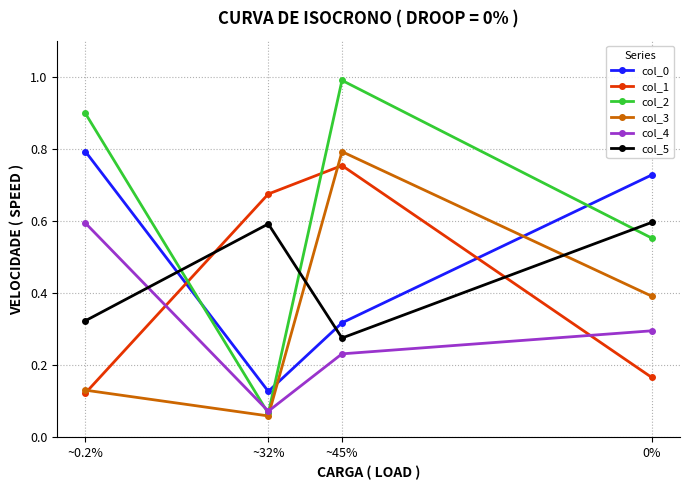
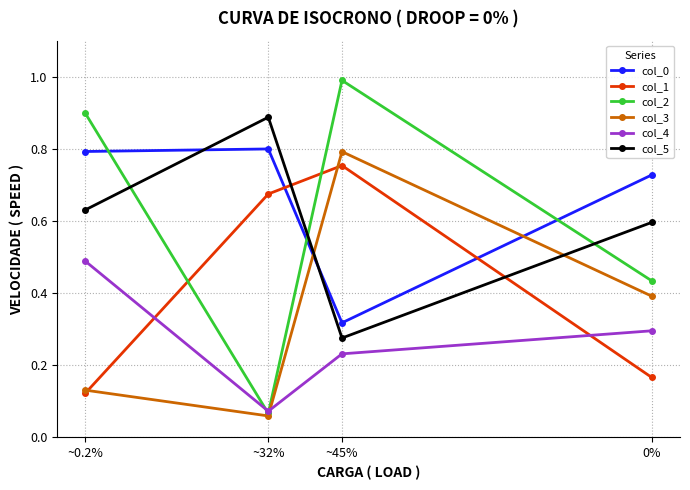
  {
    "col_0": {
      "~0.2%": 0.79,
-     "~32%": 0.13,
+     "~32%": 0.80,
      "~45%": 0.32,
      "0%": 0.73
    },
    "col_2": {
      "~0.2%": 0.90,
      "~45%": 0.99,
-     "0%": 0.55
+     "0%": 0.43
    },
    "col_4": {
-     "~0.2%": 0.59,
+     "~0.2%": 0.49,
      "~45%": 0.23,
      "0%": 0.30
    },
    "col_5": {
-     "~0.2%": 0.32,
-     "~32%": 0.59,
+     "~0.2%": 0.63,
+     "~32%": 0.89,
      "~45%": 0.28,
      "0%": 0.60
    }
  }
